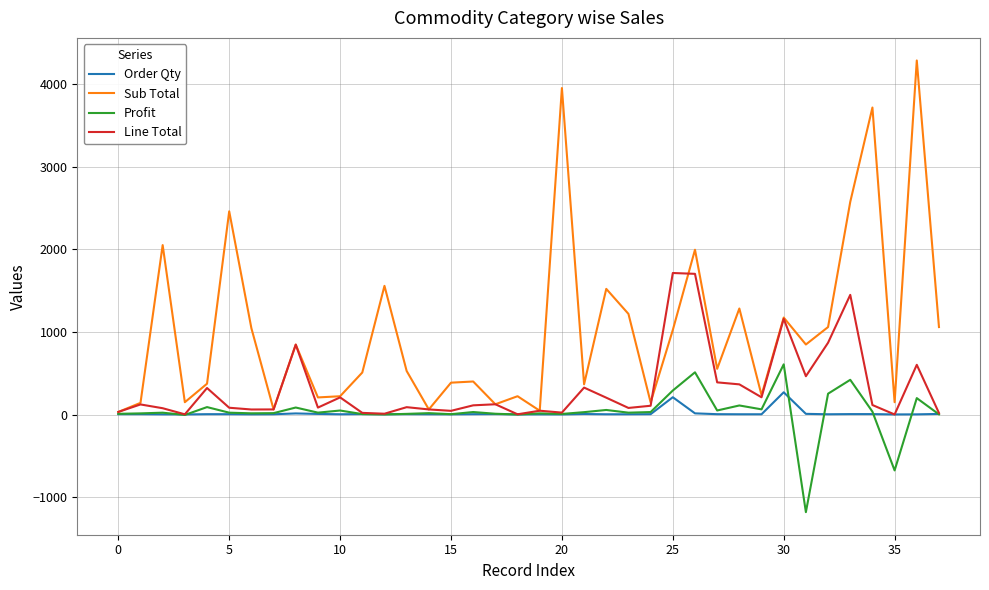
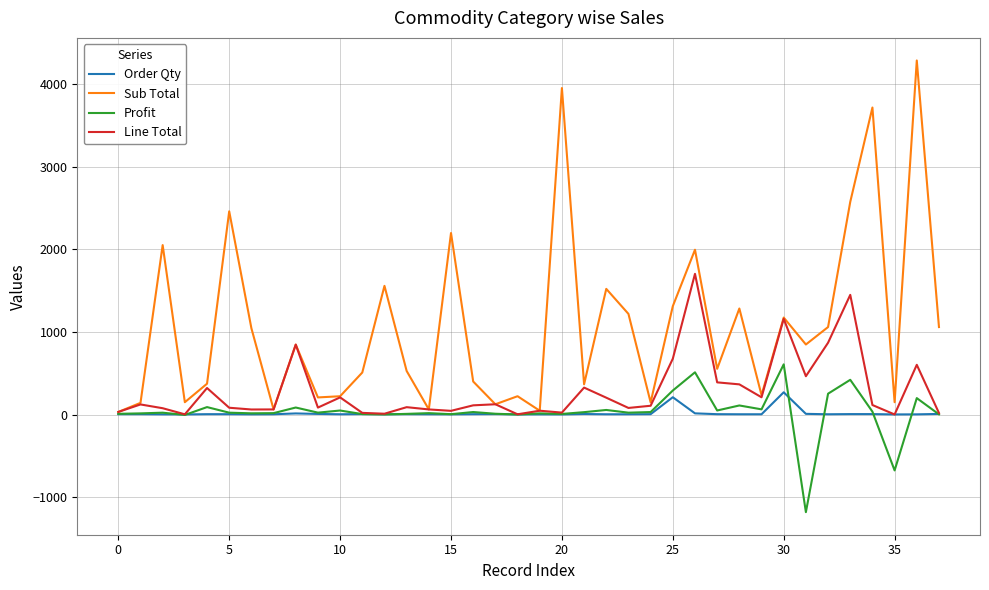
  {
    "Order Qty": {
      "10": 0,
      "25": 200,
      "30": 300
    },
    "Sub Total": {
      "5": 2500,
-     "15": 400,
+     "15": 2200,
      "20": 4000,
-     "25": 1000,
+     "25": 1300,
      "35": 100
    },
    "Profit": {
      "10": 0,
      "25": 300,
      "30": 600,
      "35": -700
    },
    "Line Total": {
      "5": 100,
      "15": 0,
-     "25": 1700
+     "25": 700
    }
  }
